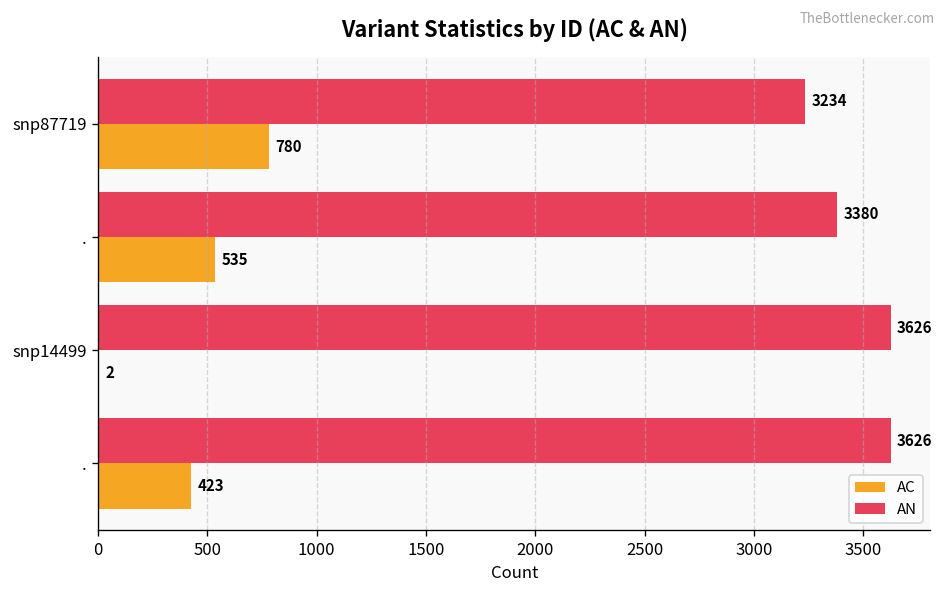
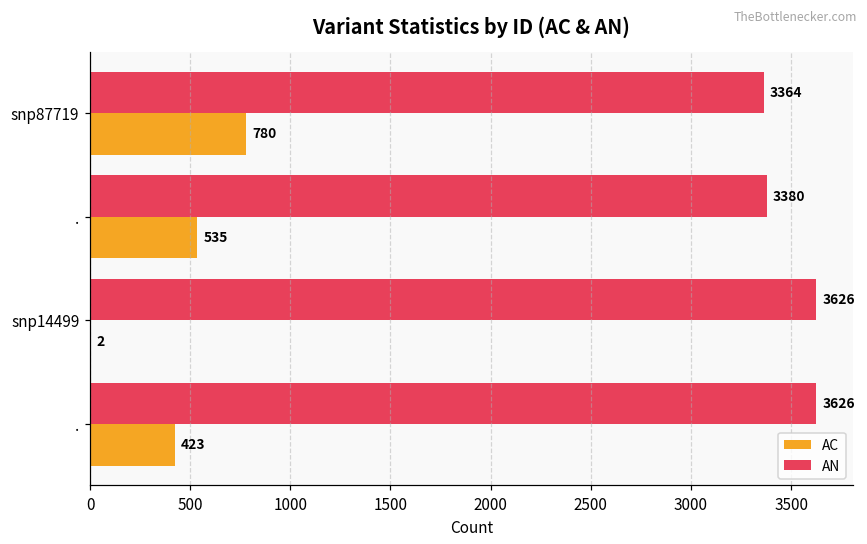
  {
    "AC": {
      "snp87719": 780,
      "snp14499": 2
    },
    "AN": {
-     "snp87719": 3234,
+     "snp87719": 3364,
      "snp14499": 3626
    }
  }
